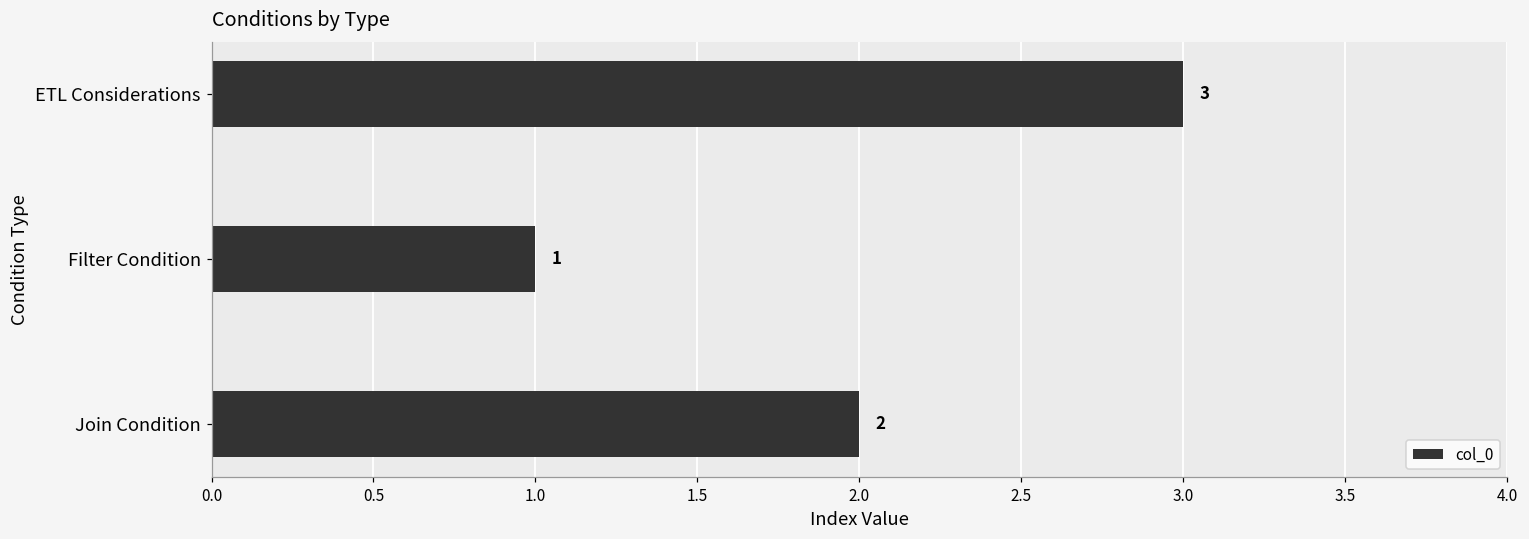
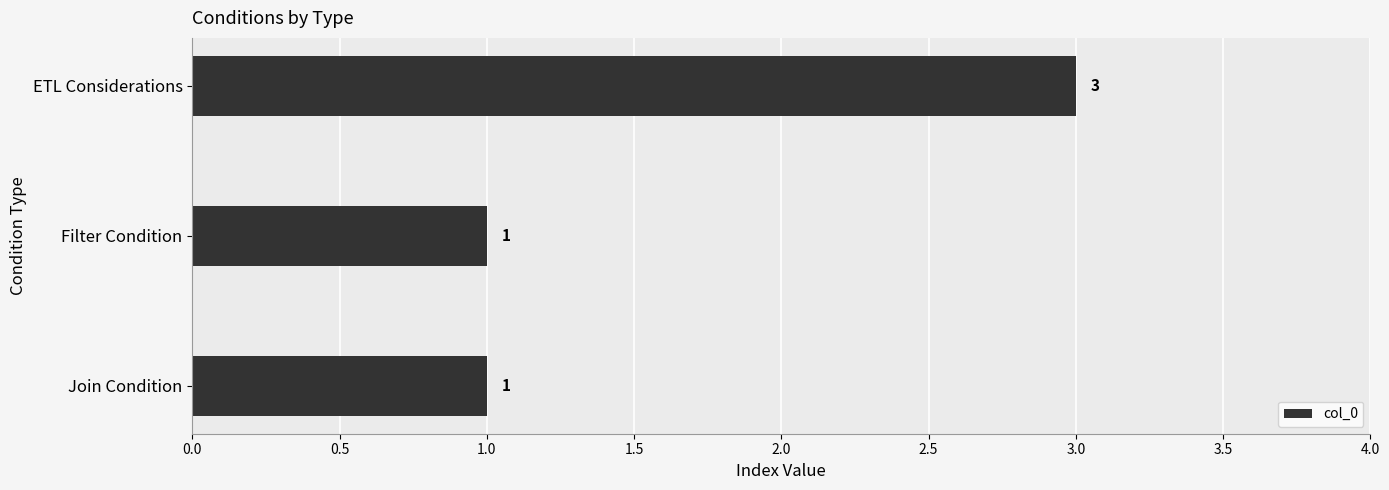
  {
    "ETL Considerations": 3,
    "Filter Condition": 1,
-   "Join Condition": 2
+   "Join Condition": 1
  }
